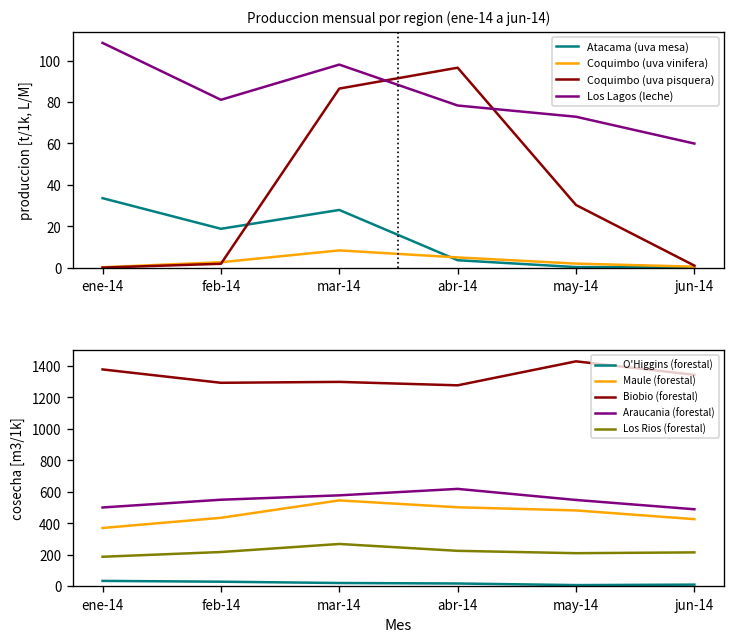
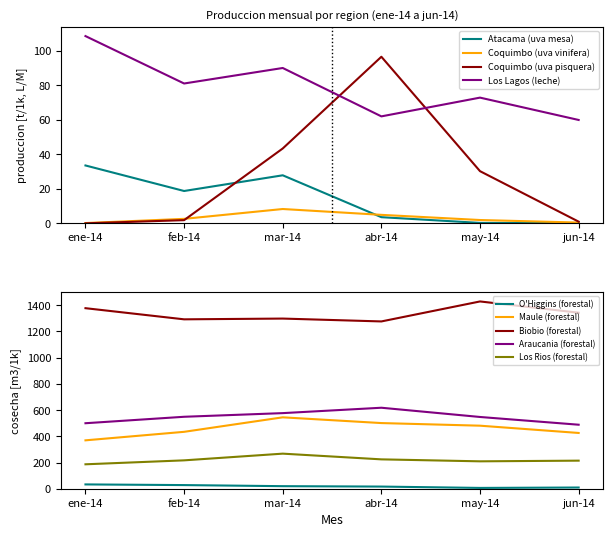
  {
    "Produccion mensual por region (ene-14 a jun-14)": {
      "Atacama (uva mesa)": {
        "ene-14": 34,
        "feb-14": 19,
        "mar-14": 28,
        "may-14": 0
      },
      "Coquimbo (uva vinifera)": {
        "mar-14": 8,
        "may-14": 2
      },
      "Coquimbo (uva pisquera)": {
-       "mar-14": 87,
+       "mar-14": 43,
        "abr-14": 97,
        "may-14": 30
      },
      "Los Lagos (leche)": {
        "ene-14": 109,
        "feb-14": 81,
-       "mar-14": 98,
-       "abr-14": 78,
+       "mar-14": 90,
+       "abr-14": 62,
        "may-14": 73,
        "jun-14": 60
      }
    }
  }
